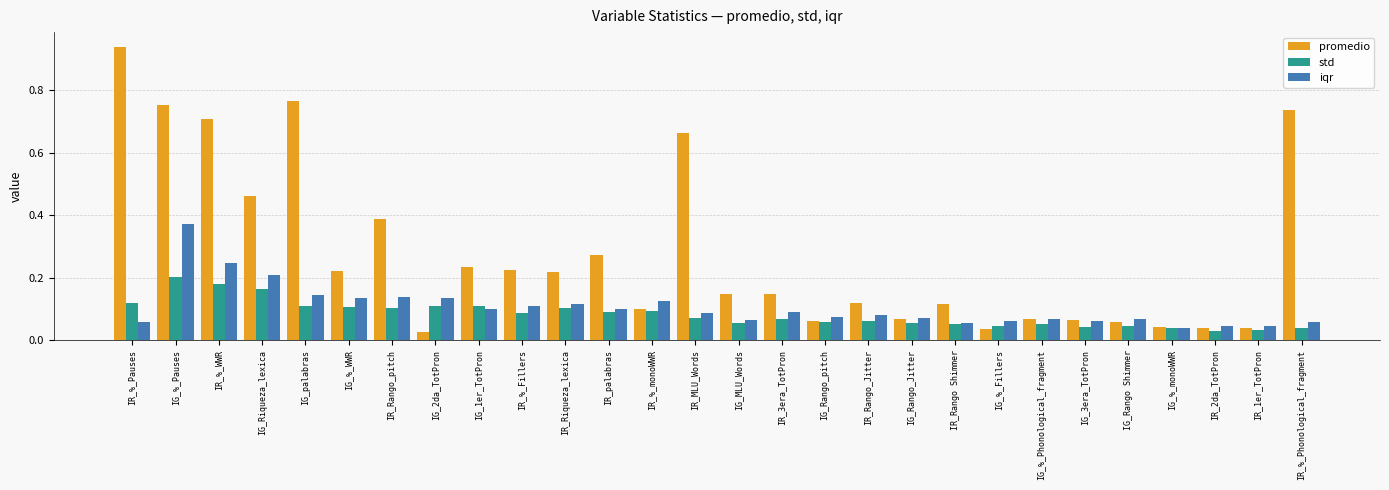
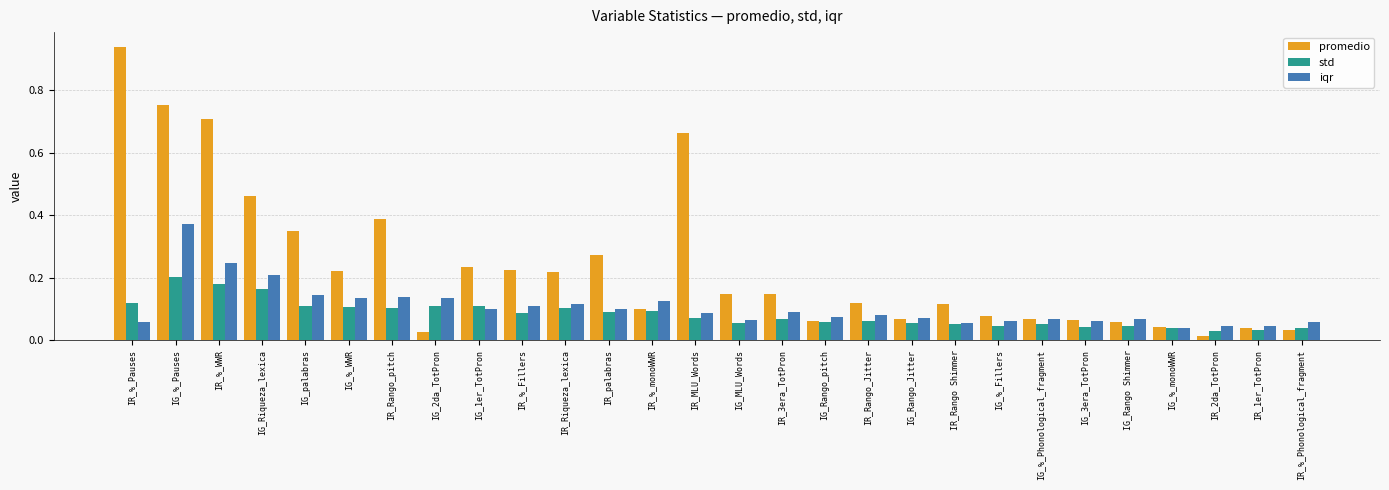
  {
    "promedio": {
      "IR_%_Pauses": 0.94,
      "IG_%_Pauses": 0.75,
      "IR_%_WWR": 0.71,
      "IG_Riqueza_lexica": 0.46,
-     "IG_palabras": 0.77,
+     "IG_palabras": 0.35,
      "IG_%_WWR": 0.22,
      "IR_Rango_pitch": 0.39,
      "IG_2da_TotPron": 0.03,
      "IG_1er_TotPron": 0.24,
      "IR_%_Fillers": 0.22,
      "IR_Riqueza_lexica": 0.22,
      "IR_palabras": 0.27,
      "IR_%_monoWWR": 0.10,
      "IR_MLU_Words": 0.66,
      "IG_MLU_Words": 0.15,
      "IR_3era_TotPron": 0.15,
      "IG_Rango_pitch": 0.06,
      "IR_Rango_Jitter": 0.12,
      "IG_Rango_Jitter": 0.07,
      "IR_Rango Shimmer": 0.11,
-     "IG_%_Fillers": 0.04,
+     "IG_%_Fillers": 0.08,
      "IG_%_Phonological_fragment": 0.07,
      "IG_3era_TotPron": 0.06,
      "IG_Rango Shimmer": 0.06,
      "IG_%_monoWWR": 0.04,
-     "IR_2da_TotPron": 0.04,
+     "IR_2da_TotPron": 0.01,
      "IR_1er_TotPron": 0.04,
-     "IR_%_Phonological_fragment": 0.74
+     "IR_%_Phonological_fragment": 0.03
    }
  }
